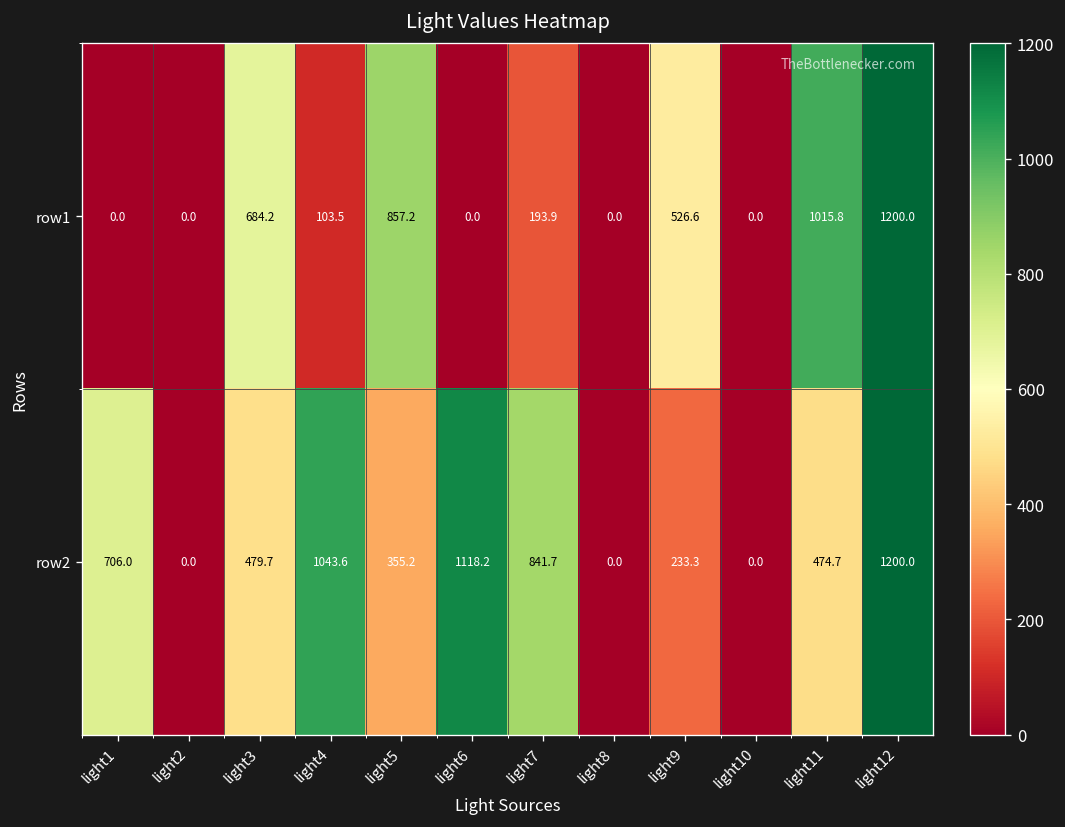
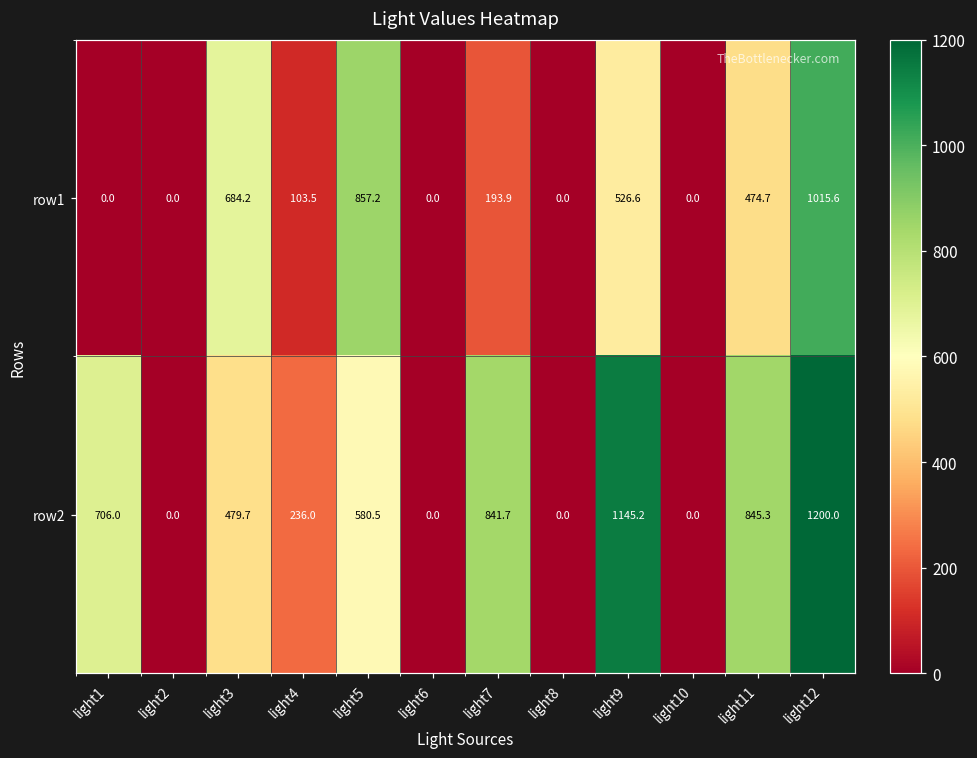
  {
    "row1": {
      "light1": 0.0,
      "light2": 0.0,
      "light3": 684.2,
      "light4": 103.5,
      "light5": 857.2,
      "light6": 0.0,
      "light7": 193.9,
      "light8": 0.0,
      "light9": 526.6,
      "light10": 0.0,
-     "light11": 1015.8,
-     "light12": 1200.0
+     "light11": 474.7,
+     "light12": 1015.6
    },
    "row2": {
      "light1": 706.0,
      "light2": 0.0,
      "light3": 479.7,
-     "light4": 1043.6,
-     "light5": 355.2,
-     "light6": 1118.2,
+     "light4": 236.0,
+     "light5": 580.5,
+     "light6": 0.0,
      "light7": 841.7,
      "light8": 0.0,
-     "light9": 233.3,
+     "light9": 1145.2,
      "light10": 0.0,
-     "light11": 474.7,
+     "light11": 845.3,
      "light12": 1200.0
    }
  }
